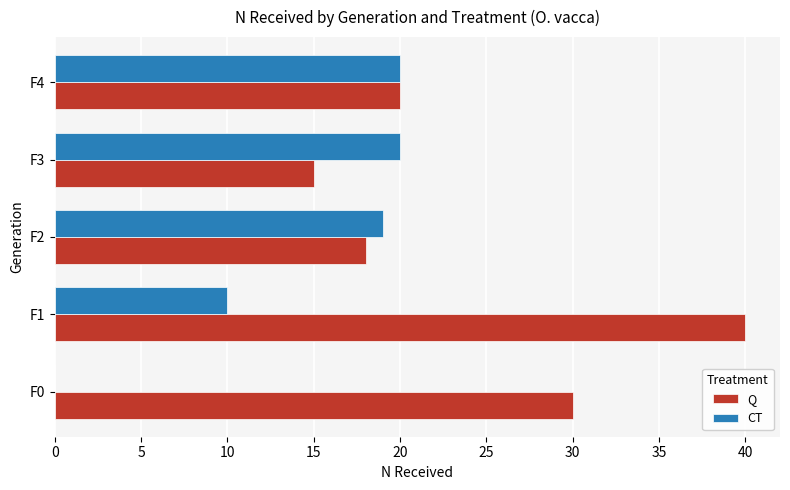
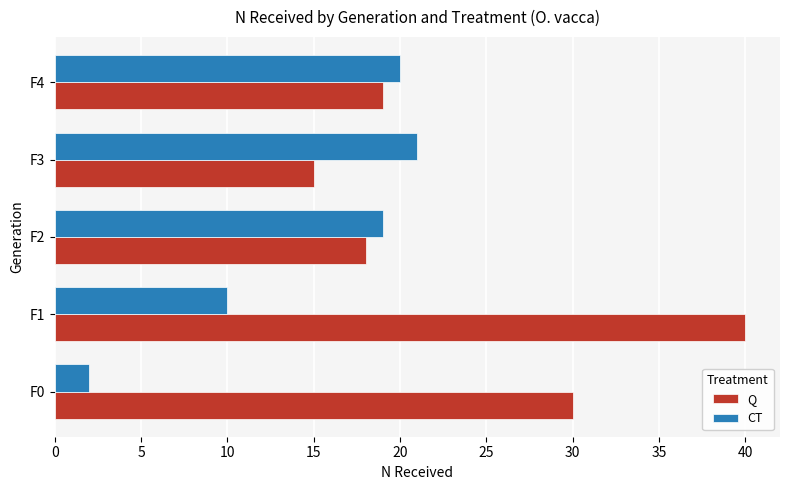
  {
    "Q": {
-     "F4": 20,
+     "F4": 19,
      "F3": 15,
      "F2": 18,
      "F1": 40,
      "F0": 30
    },
    "CT": {
      "F4": 20,
-     "F3": 20,
+     "F3": 21,
      "F2": 19,
      "F1": 10,
-     "F0": 0
+     "F0": 2
    }
  }
